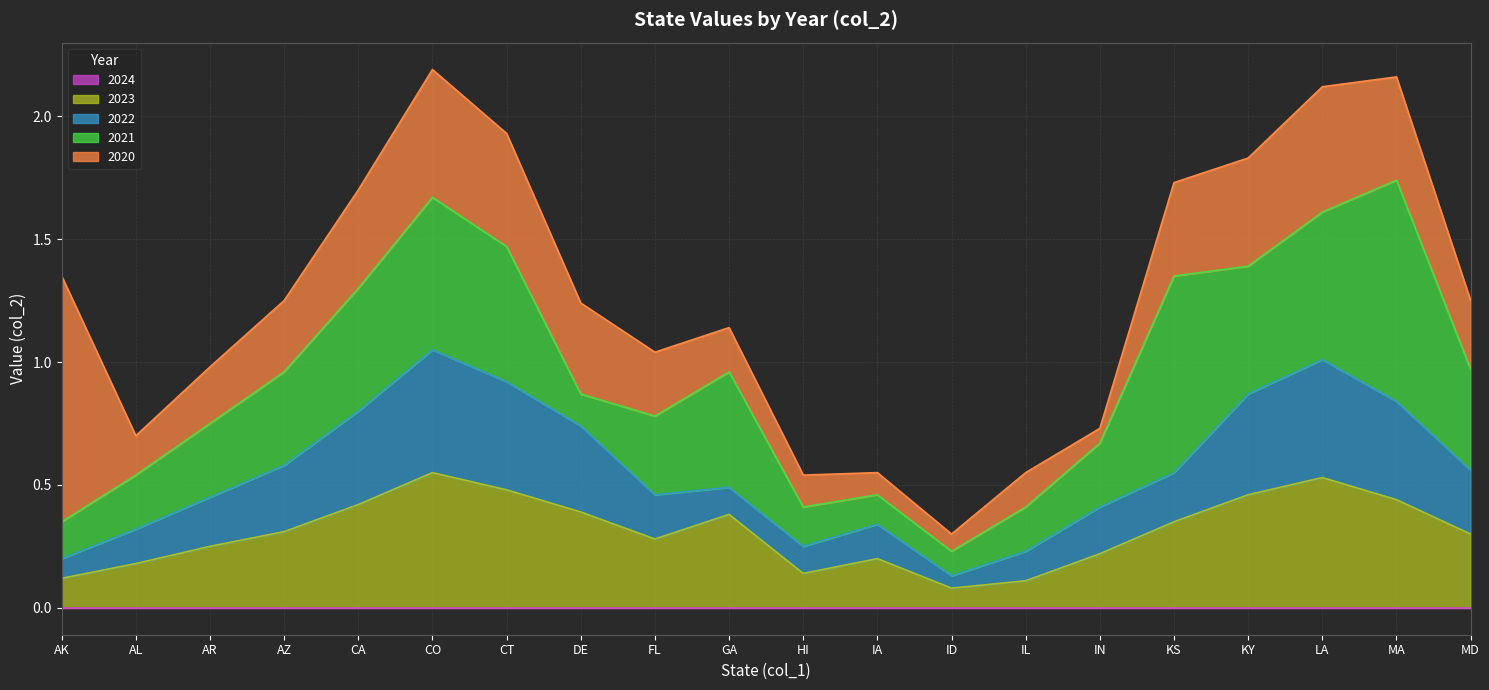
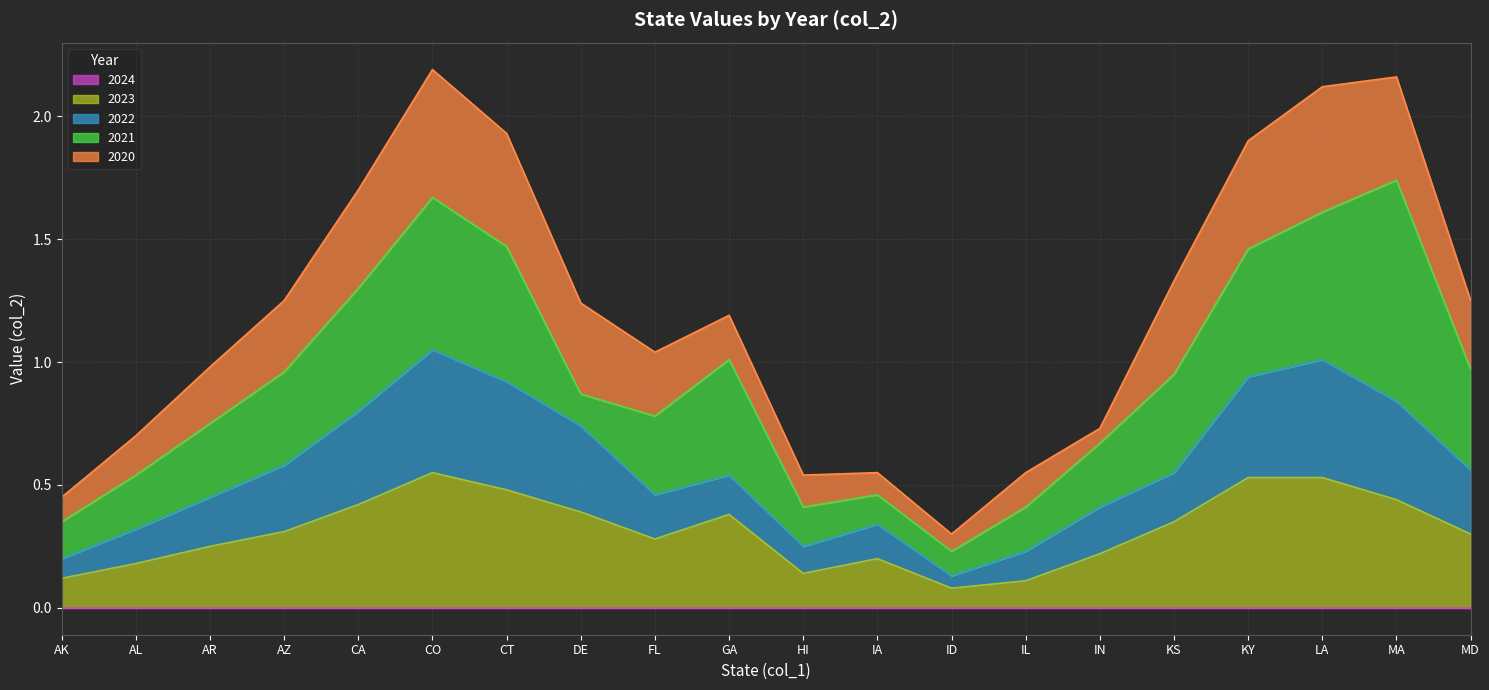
  {
    "2024": {
      "AK": 0.00,
      "AL": 0.00,
      "AR": 0.00,
      "AZ": 0.00,
      "CA": 0.00,
      "CO": 0.00,
      "CT": 0.00,
      "DE": 0.00,
      "FL": 0.00,
      "GA": 0.00,
      "HI": 0.00,
      "IA": 0.00,
      "ID": 0.00,
      "IL": 0.00,
      "IN": 0.00,
      "KS": 0.00,
      "KY": 0.00,
      "LA": 0.00,
      "MA": 0.00,
      "MD": 0.00
    },
    "2023": {
      "AK": 0.12,
      "AL": 0.18,
      "AR": 0.25,
      "AZ": 0.31,
      "CA": 0.42,
      "CO": 0.55,
      "CT": 0.48,
      "DE": 0.39,
      "FL": 0.28,
      "GA": 0.38,
      "HI": 0.14,
      "IA": 0.20,
      "ID": 0.08,
      "IL": 0.11,
      "IN": 0.22,
      "KS": 0.35,
-     "KY": 0.46,
+     "KY": 0.53,
      "LA": 0.53,
      "MA": 0.44,
      "MD": 0.30
    },
    "2022": {
      "AK": 0.08,
      "AL": 0.14,
      "AR": 0.20,
      "AZ": 0.27,
      "CA": 0.38,
      "CO": 0.50,
      "CT": 0.44,
      "DE": 0.35,
      "FL": 0.18,
-     "GA": 0.11,
+     "GA": 0.16,
      "HI": 0.11,
      "IA": 0.14,
      "ID": 0.05,
      "IL": 0.12,
      "IN": 0.19,
      "KS": 0.20,
      "KY": 0.41,
      "LA": 0.48,
      "MA": 0.40,
      "MD": 0.26
    },
    "2021": {
      "AK": 0.15,
      "AL": 0.22,
      "AR": 0.3,
      "AZ": 0.38,
      "CA": 0.5,
      "CO": 0.62,
      "CT": 0.55,
      "DE": 0.13,
      "FL": 0.32,
      "GA": 0.47,
      "HI": 0.16,
      "IA": 0.12,
      "ID": 0.1,
      "IL": 0.18,
      "IN": 0.26,
-     "KS": 0.8,
+     "KS": 0.4,
      "KY": 0.52,
      "LA": 0.6,
      "MA": 0.9,
      "MD": 0.4
    },
    "2020": {
-     "AK": 1.0,
+     "AK": 0.1,
      "AL": 0.16,
      "AR": 0.23,
      "AZ": 0.3,
      "CA": 0.4,
      "CO": 0.52,
      "CT": 0.46,
      "DE": 0.37,
      "FL": 0.26,
      "GA": 0.18,
      "HI": 0.13,
      "IA": 0.1,
      "ID": 0.07,
      "IL": 0.14,
      "IN": 0.06,
      "KS": 0.38,
      "KY": 0.44,
      "LA": 0.5,
      "MA": 0.42,
      "MD": 0.28
    }
  }
